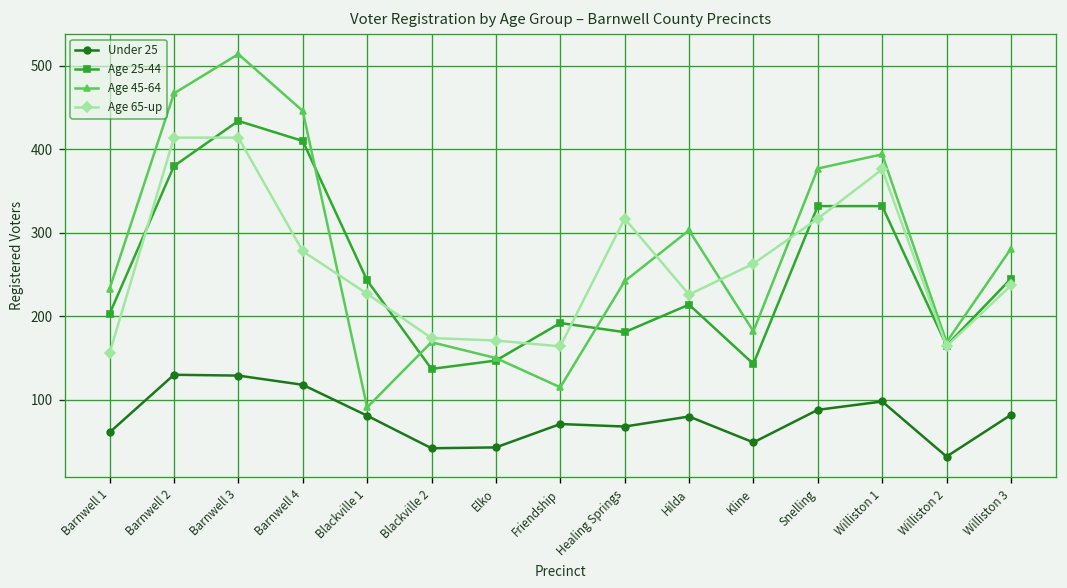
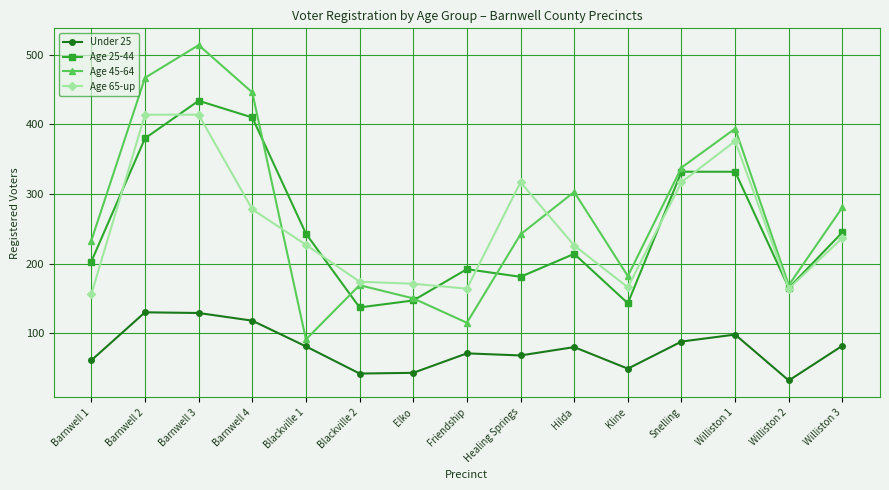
  {
    "Age 45-64": {
      "Barnwell 1": 230,
      "Barnwell 2": 470,
      "Barnwell 3": 510,
      "Barnwell 4": 450,
      "Blackville 1": 90,
      "Blackville 2": 170,
      "Friendship": 120,
      "Healing Springs": 240,
      "Hilda": 300,
      "Kline": 180,
-     "Snelling": 380,
+     "Snelling": 340,
      "Williston 1": 390,
      "Williston 2": 170,
      "Williston 3": 280
    },
    "Age 65-up": {
      "Barnwell 1": 160,
      "Barnwell 2": 410,
      "Barnwell 3": 410,
      "Barnwell 4": 280,
      "Blackville 1": 230,
      "Blackville 2": 170,
      "Elko": 170,
      "Friendship": 160,
      "Healing Springs": 320,
      "Hilda": 230,
-     "Kline": 260,
+     "Kline": 170,
      "Snelling": 320,
      "Williston 1": 380,
      "Williston 3": 240
    }
  }
